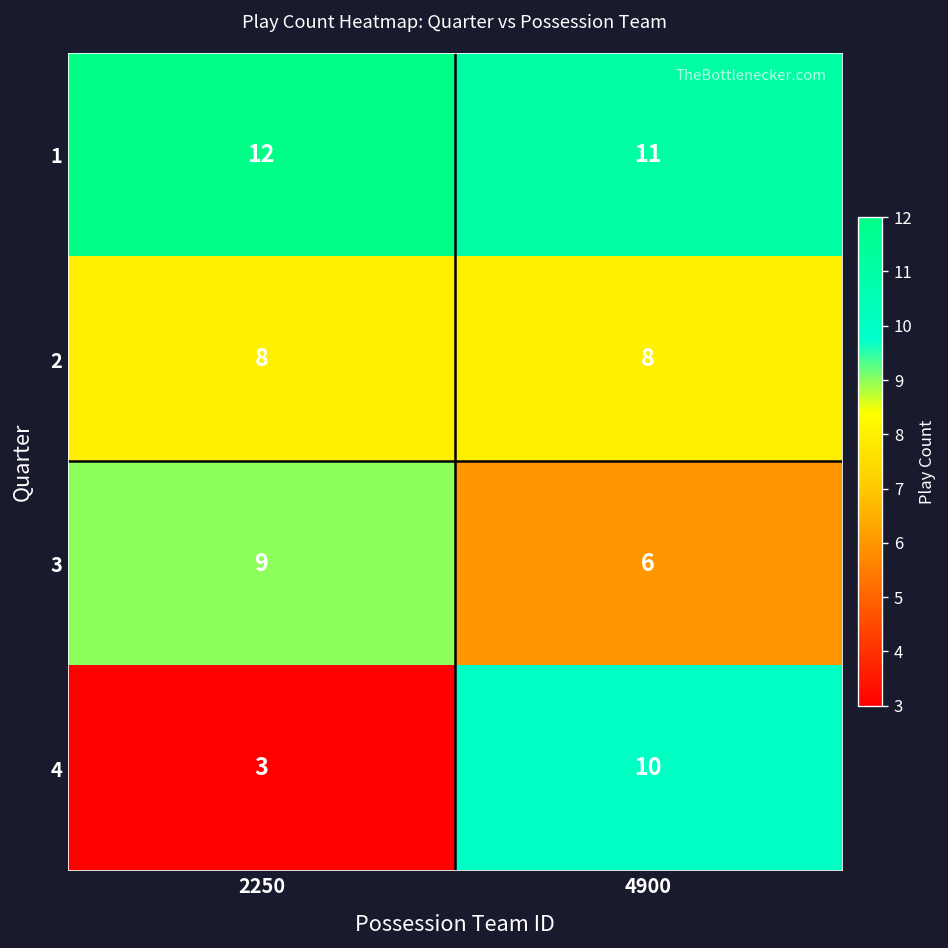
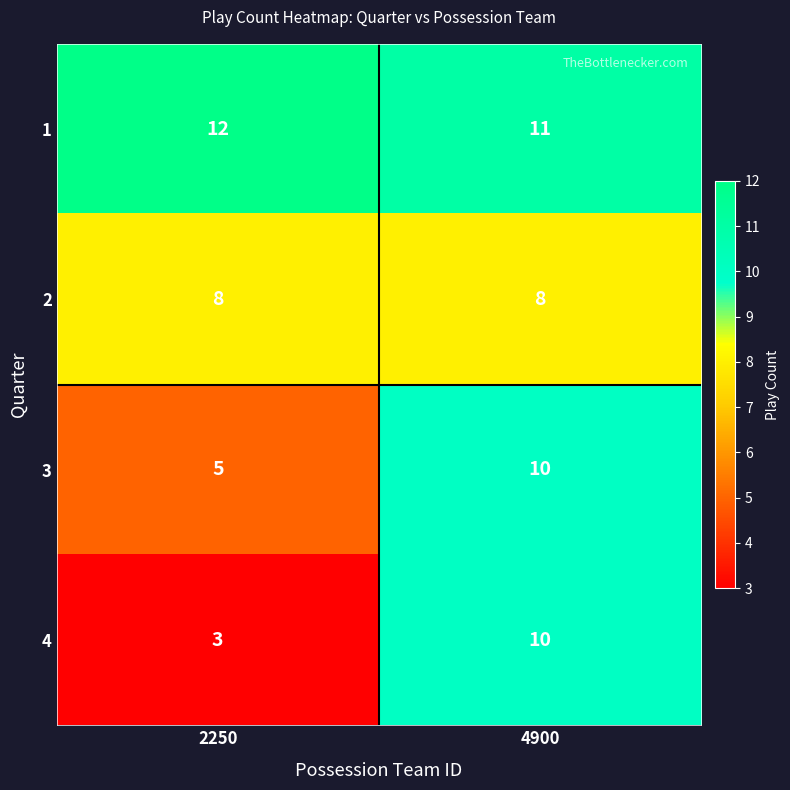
  {
    "1": {
      "2250": 12
    },
    "2": {
      "2250": 8,
      "4900": 8
    },
    "3": {
-     "2250": 9,
-     "4900": 6
+     "2250": 5,
+     "4900": 10
    },
    "4": {
      "2250": 3,
      "4900": 10
    }
  }
